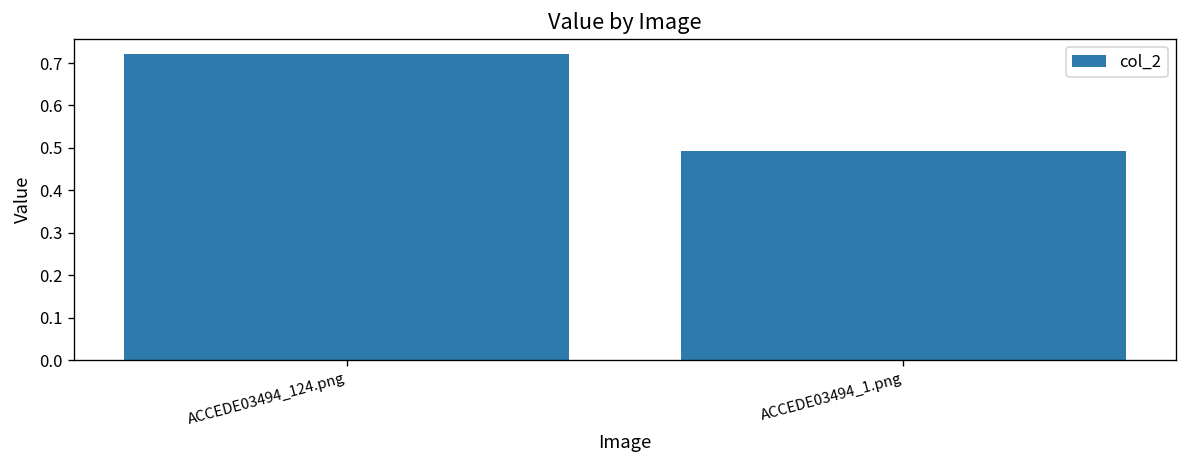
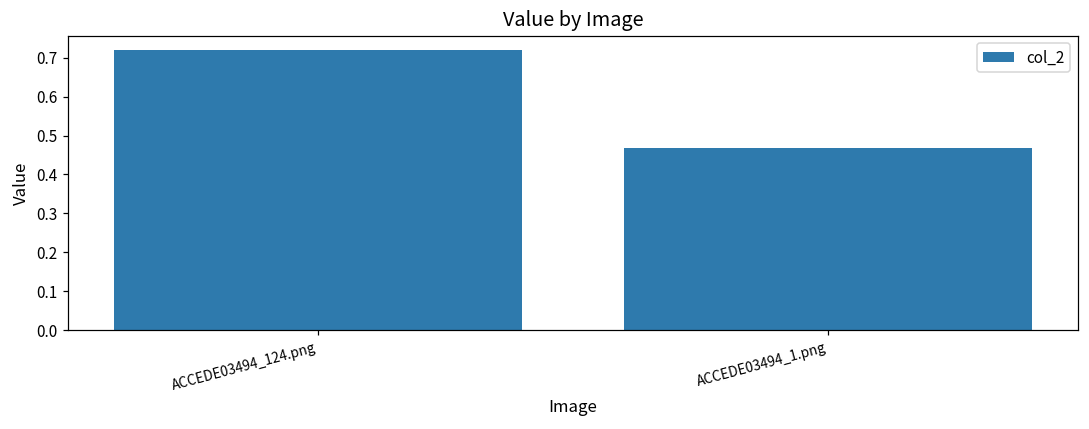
  {
    "ACCEDE03494_124.png": 0.72,
-   "ACCEDE03494_1.png": 0.49
+   "ACCEDE03494_1.png": 0.47
  }
